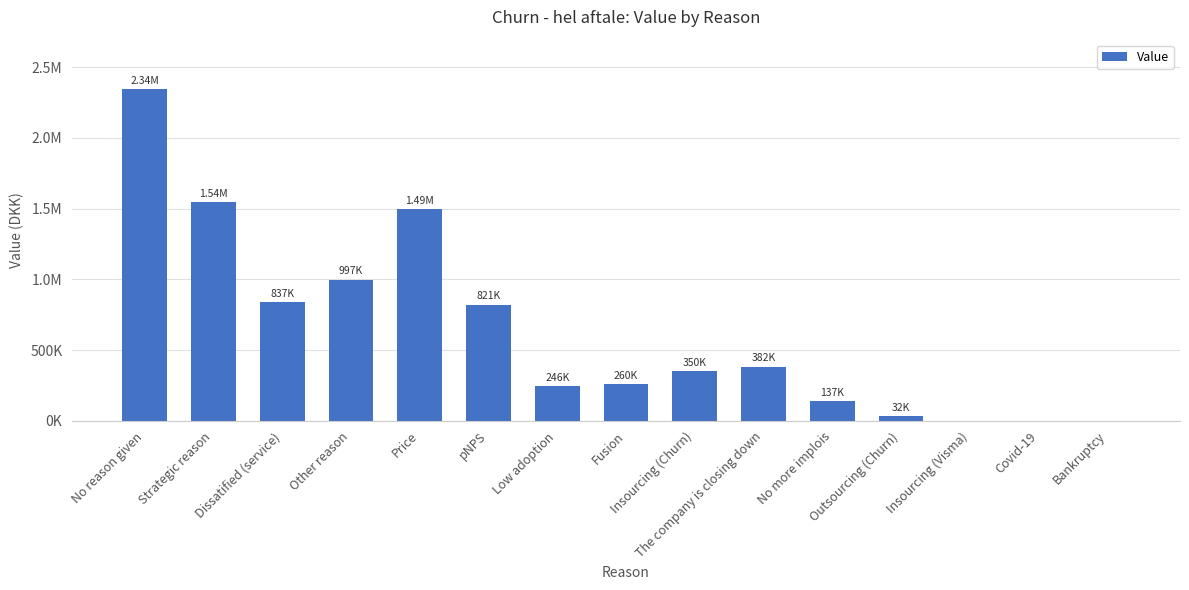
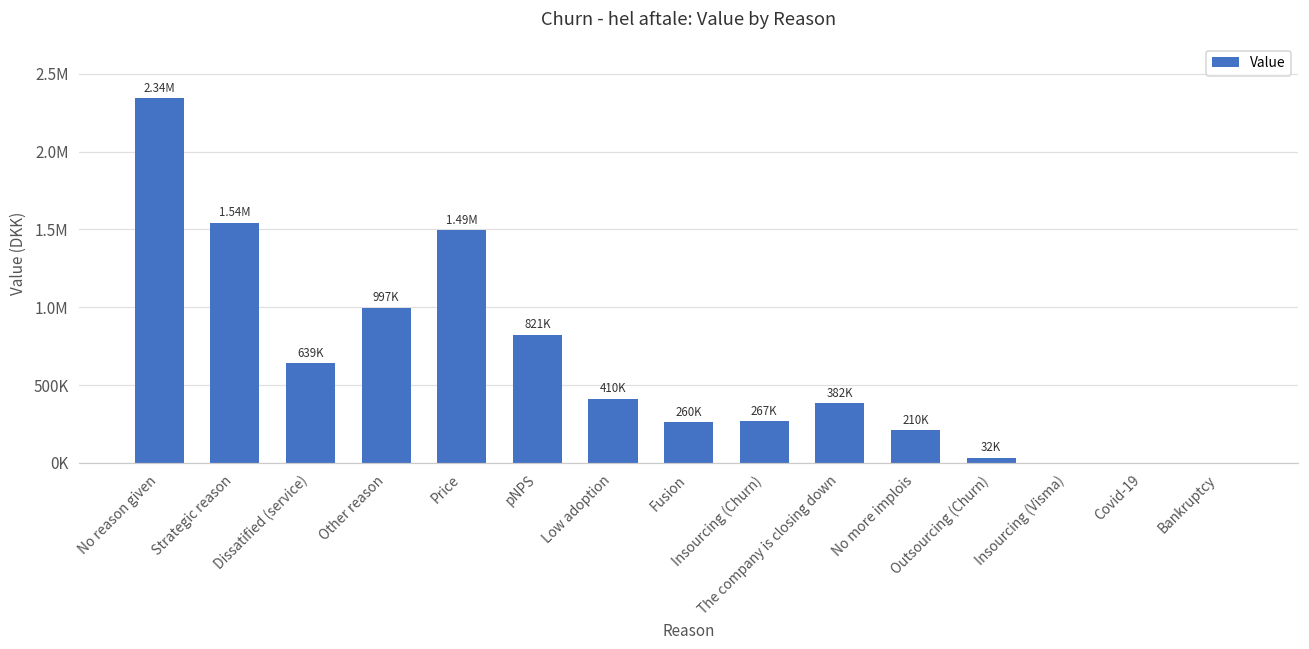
  {
    "No reason given": "2.34M",
    "Strategic reason": "1.54M",
-   "Dissatified (service)": "837K",
+   "Dissatified (service)": "639K",
    "Other reason": "997K",
    "Price": "1.49M",
    "pNPS": "821K",
-   "Low adoption": "246K",
+   "Low adoption": "410K",
    "Fusion": "260K",
-   "Insourcing (Churn)": "350K",
+   "Insourcing (Churn)": "267K",
    "The company is closing down": "382K",
-   "No more implois": "137K",
+   "No more implois": "210K",
    "Outsourcing (Churn)": "32K"
  }
